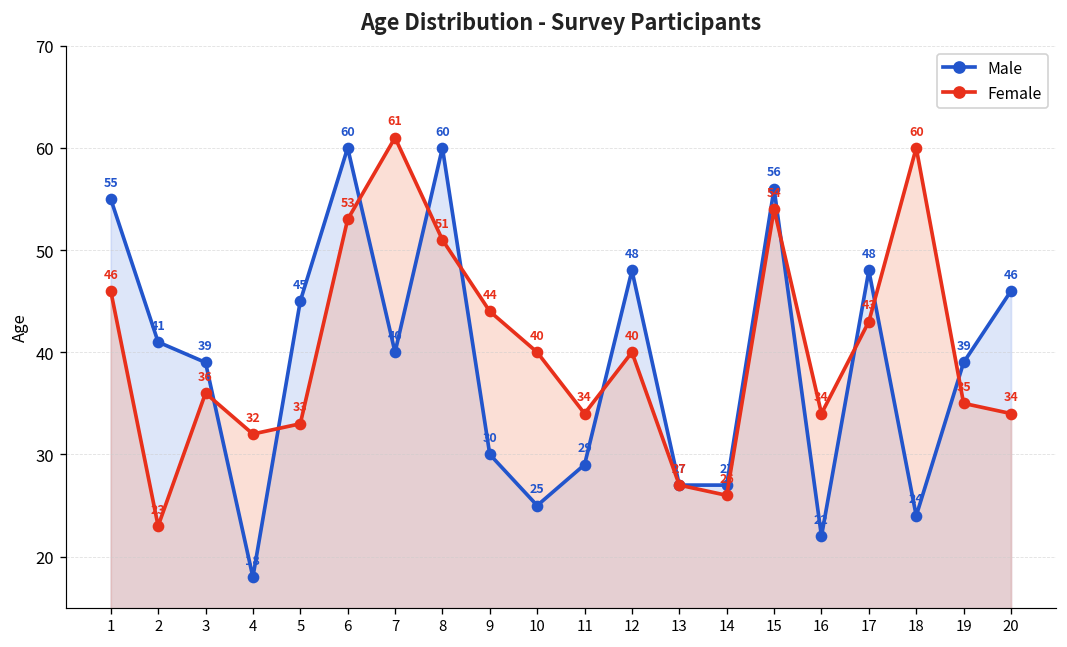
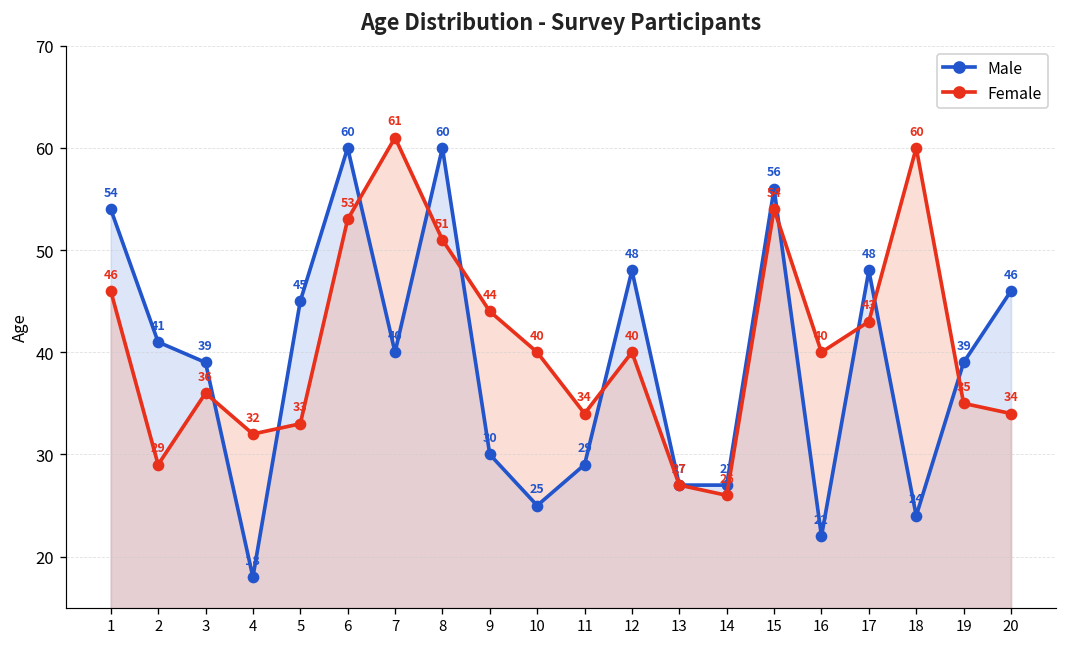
  {
    "Male": {
-     "1": 55,
+     "1": 54,
      "2": 41,
      "3": 39,
      "4": 18,
      "5": 45,
      "6": 60,
      "7": 40,
      "8": 60,
      "9": 30,
      "10": 25,
      "11": 29,
      "12": 48,
      "14": 27,
      "15": 56,
      "16": 22,
      "17": 48,
      "18": 24,
      "19": 39,
      "20": 46
    },
    "Female": {
      "1": 46,
-     "2": 23,
+     "2": 29,
      "3": 36,
      "4": 32,
      "5": 33,
      "6": 53,
      "7": 61,
      "8": 51,
      "9": 44,
      "10": 40,
      "11": 34,
      "12": 40,
-     "16": 34,
+     "16": 40,
      "17": 43,
      "18": 60,
      "19": 35,
      "20": 34
    }
  }
